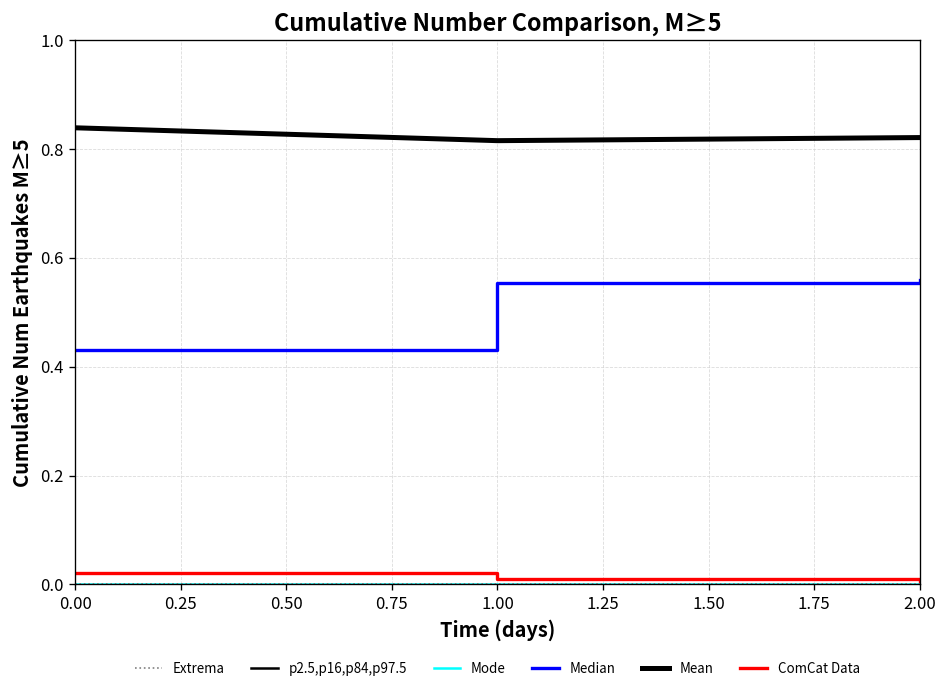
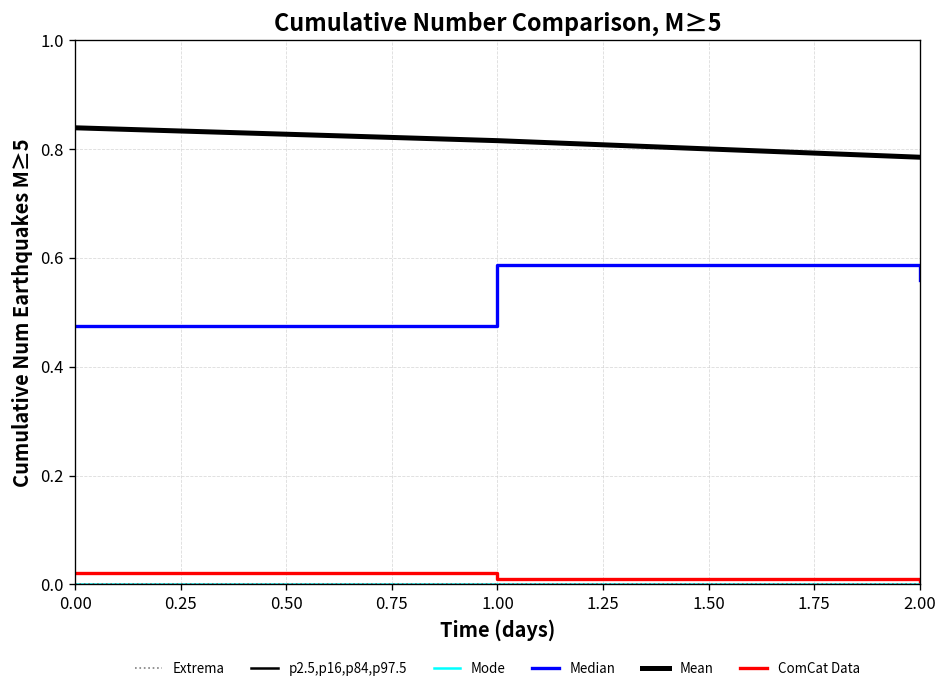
  {
    "Median": {
-     "0.00": 0.43,
-     "1.00": 0.55,
+     "0.00": 0.47,
+     "1.00": 0.59,
      "2.00": 0.56
    },
    "Mean": {
      "0.00": 0.84,
      "1.00": 0.82,
-     "2.00": 0.82
+     "2.00": 0.79
    },
    "ComCat Data": {
      "0.00": 0.02,
      "1.00": 0.01
    },
    "Extrema": {
      "0.00": 0.00,
      "1.00": 0.00
    }
  }
